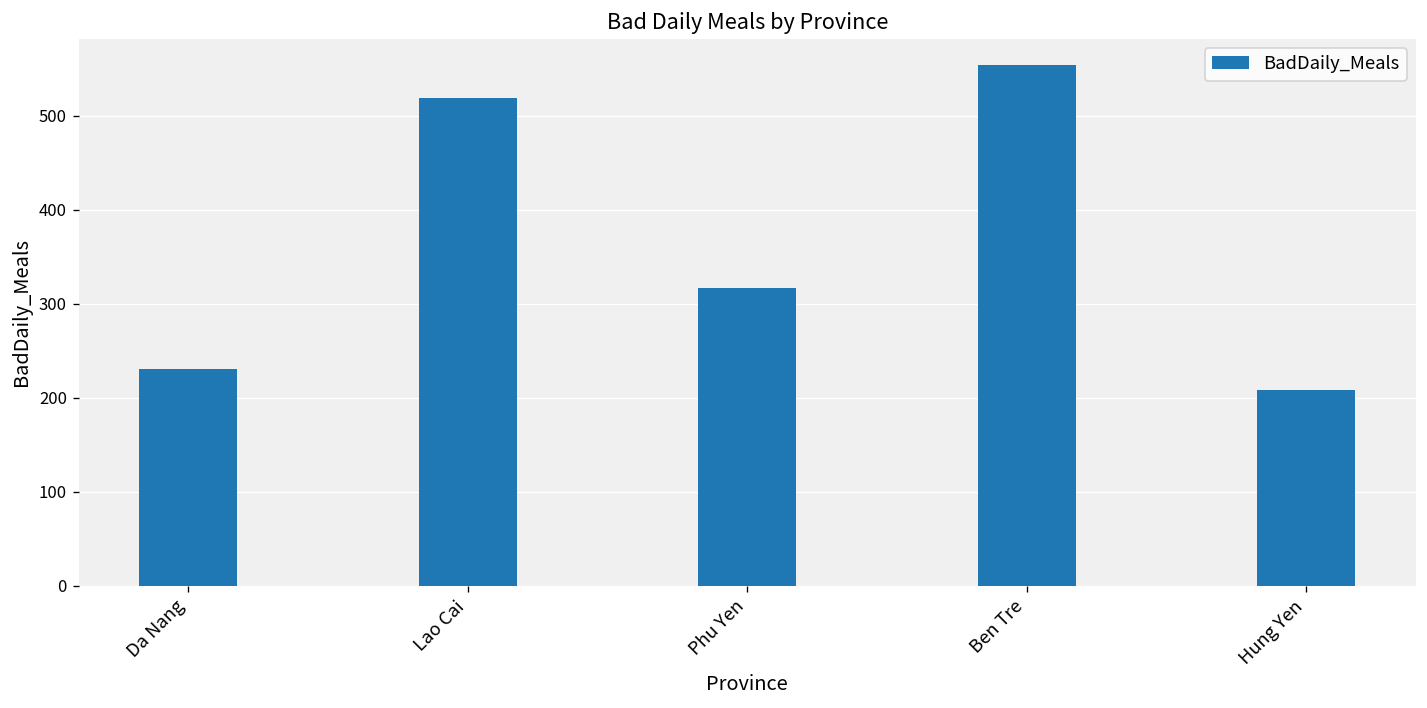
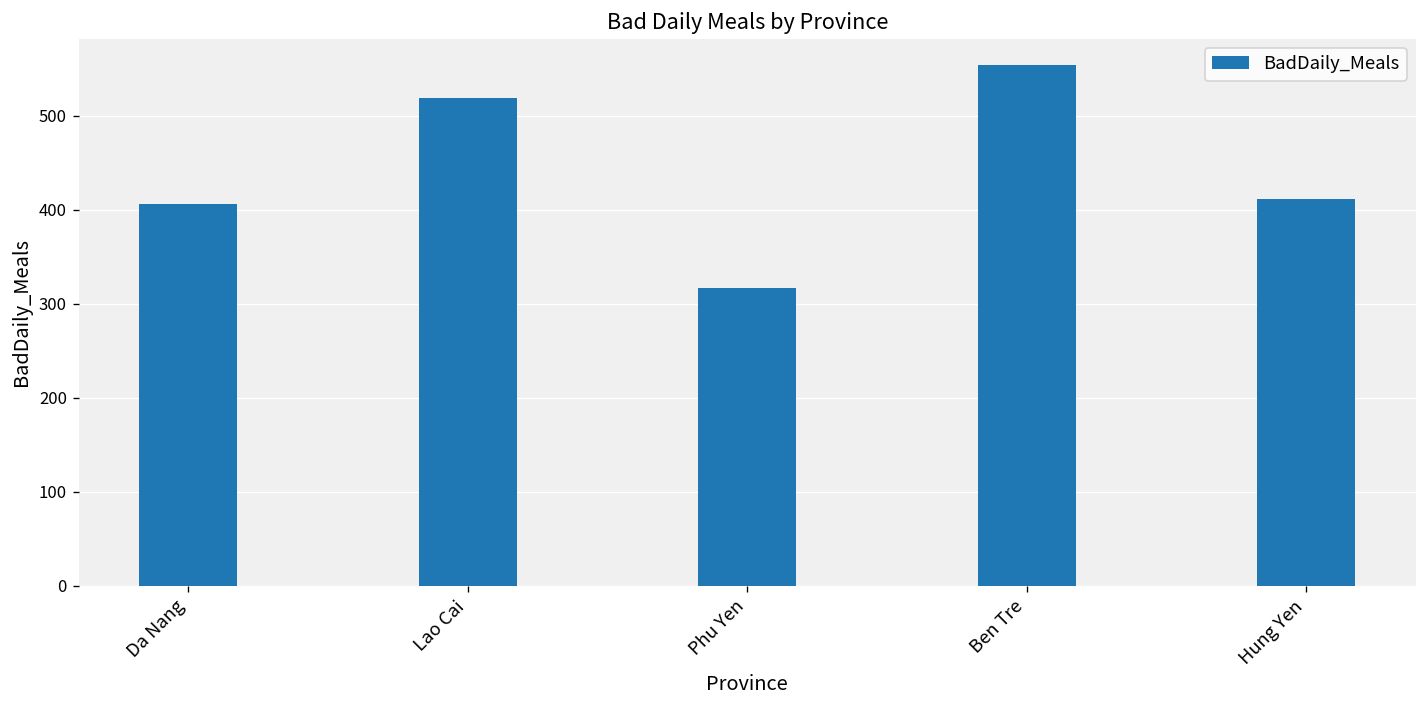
  {
-   "Da Nang": 230,
+   "Da Nang": 410,
    "Lao Cai": 520,
    "Phu Yen": 320,
    "Ben Tre": 550,
-   "Hung Yen": 210
+   "Hung Yen": 410
  }
